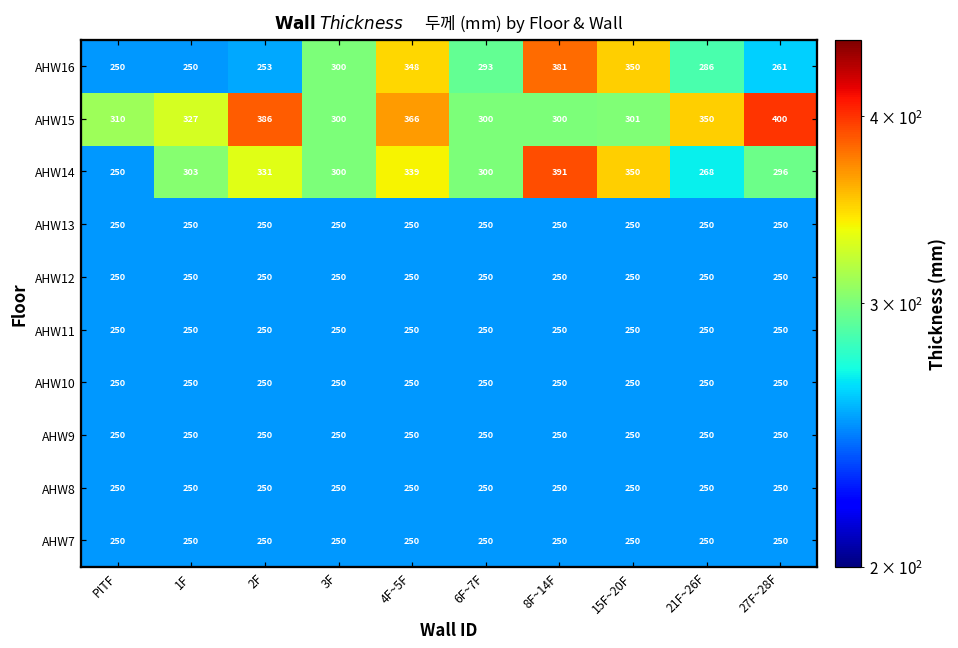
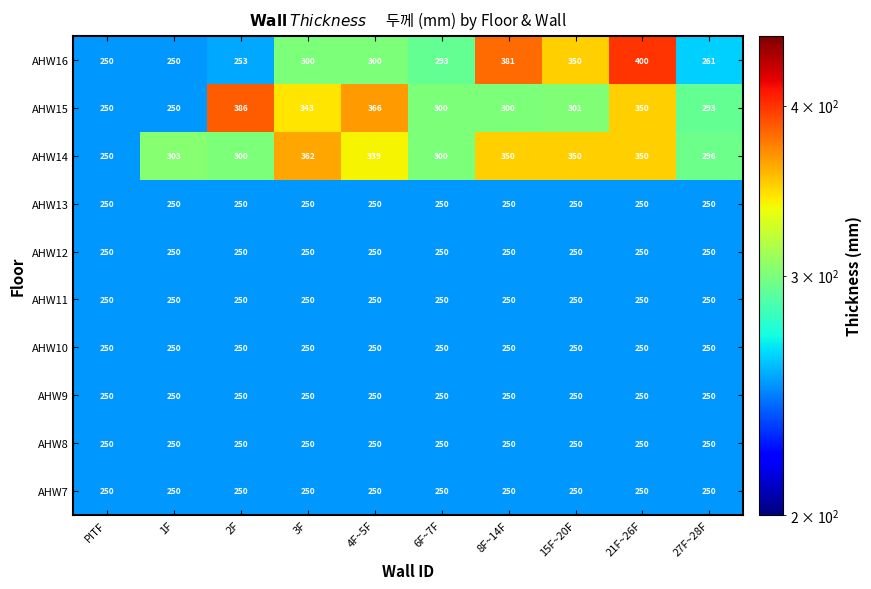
  {
    "AHW16": {
      "PITF": 250,
      "1F": 250,
      "2F": 253,
      "3F": 300,
-     "4F~5F": 348,
+     "4F~5F": 300,
      "6F~7F": 293,
      "8F~14F": 381,
      "15F~20F": 350,
-     "21F~26F": 286,
+     "21F~26F": 400,
      "27F~28F": 261
    },
    "AHW15": {
-     "PITF": 310,
-     "1F": 327,
+     "PITF": 250,
+     "1F": 250,
      "2F": 386,
-     "3F": 300,
+     "3F": 343,
      "4F~5F": 366,
      "6F~7F": 300,
      "8F~14F": 300,
      "15F~20F": 301,
      "21F~26F": 350,
-     "27F~28F": 400
+     "27F~28F": 293
    },
    "AHW14": {
      "PITF": 250,
      "1F": 303,
-     "2F": 331,
-     "3F": 300,
+     "2F": 300,
+     "3F": 362,
      "4F~5F": 339,
      "6F~7F": 300,
-     "8F~14F": 391,
+     "8F~14F": 350,
      "15F~20F": 350,
-     "21F~26F": 268,
+     "21F~26F": 350,
      "27F~28F": 296
    },
    "AHW13": {
      "PITF": 250,
      "1F": 250,
      "2F": 250,
      "3F": 250,
      "4F~5F": 250,
      "6F~7F": 250,
      "8F~14F": 250,
      "15F~20F": 250,
      "21F~26F": 250,
      "27F~28F": 250
    },
    "AHW12": {
      "PITF": 250,
      "1F": 250,
      "2F": 250,
      "3F": 250,
      "4F~5F": 250,
      "6F~7F": 250,
      "8F~14F": 250,
      "15F~20F": 250,
      "21F~26F": 250,
      "27F~28F": 250
    },
    "AHW11": {
      "PITF": 250,
      "1F": 250,
      "2F": 250,
      "3F": 250,
      "4F~5F": 250,
      "6F~7F": 250,
      "8F~14F": 250,
      "15F~20F": 250,
      "21F~26F": 250,
      "27F~28F": 250
    },
    "AHW10": {
      "PITF": 250,
      "1F": 250,
      "2F": 250,
      "3F": 250,
      "4F~5F": 250,
      "6F~7F": 250,
      "8F~14F": 250,
      "15F~20F": 250,
      "21F~26F": 250,
      "27F~28F": 250
    },
    "AHW9": {
      "PITF": 250,
      "1F": 250,
      "2F": 250,
      "3F": 250,
      "4F~5F": 250,
      "6F~7F": 250,
      "8F~14F": 250,
      "15F~20F": 250,
      "21F~26F": 250,
      "27F~28F": 250
    },
    "AHW8": {
      "PITF": 250,
      "1F": 250,
      "2F": 250,
      "3F": 250,
      "4F~5F": 250,
      "6F~7F": 250,
      "8F~14F": 250,
      "15F~20F": 250,
      "21F~26F": 250,
      "27F~28F": 250
    },
    "AHW7": {
      "PITF": 250,
      "1F": 250,
      "2F": 250,
      "3F": 250,
      "4F~5F": 250,
      "6F~7F": 250,
      "8F~14F": 250,
      "15F~20F": 250,
      "21F~26F": 250,
      "27F~28F": 250
    }
  }
